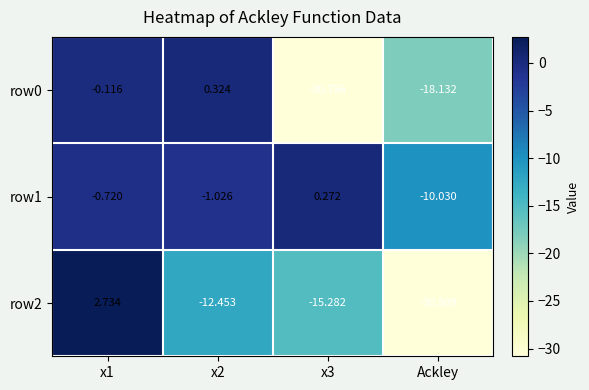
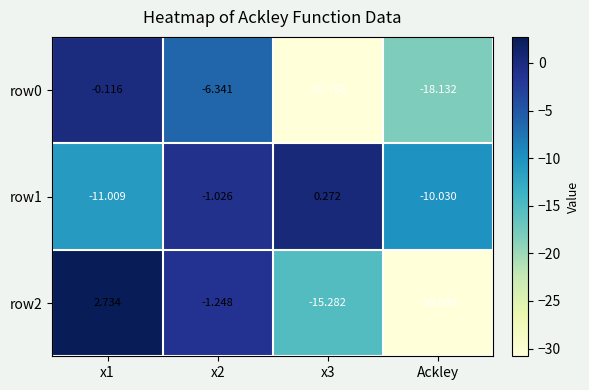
  {
    "row0": {
      "x1": -0.116,
-     "x2": 0.324,
+     "x2": -6.341,
      "Ackley": -18.132
    },
    "row1": {
-     "x1": -0.720,
+     "x1": -11.009,
      "x2": -1.026,
      "x3": 0.272,
      "Ackley": -10.030
    },
    "row2": {
      "x1": 2.734,
-     "x2": -12.453,
+     "x2": -1.248,
      "x3": -15.282
    }
  }
